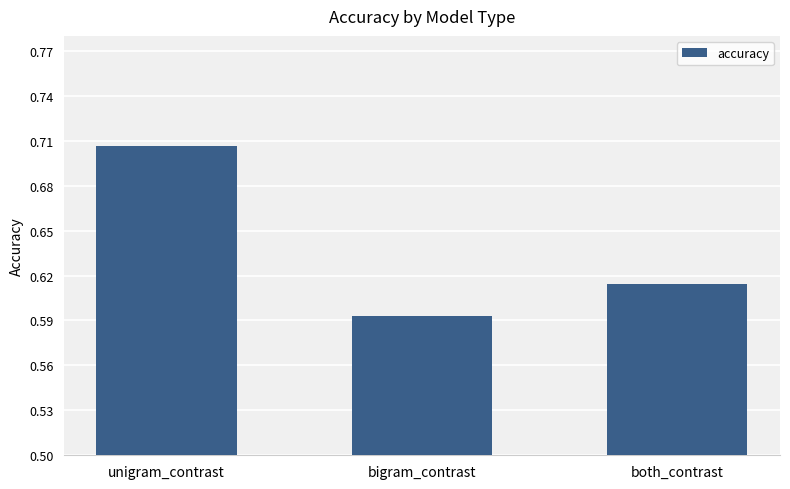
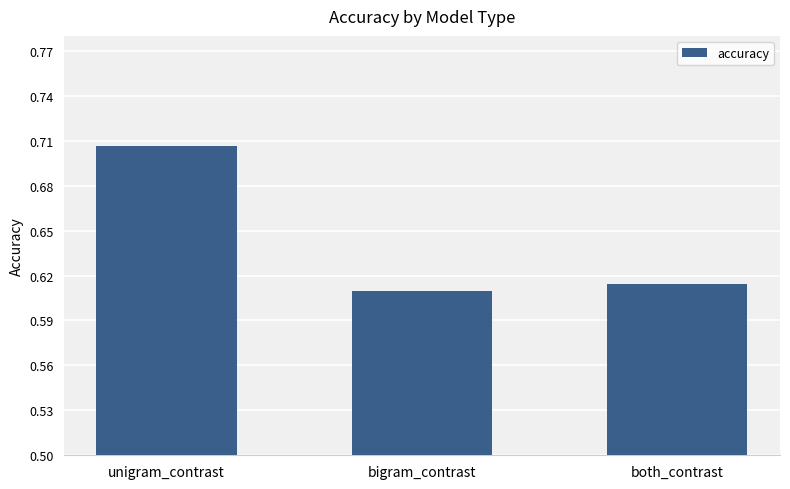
  {
    "unigram_contrast": 0.706,
-   "bigram_contrast": 0.593,
+   "bigram_contrast": 0.610,
    "both_contrast": 0.615
  }
